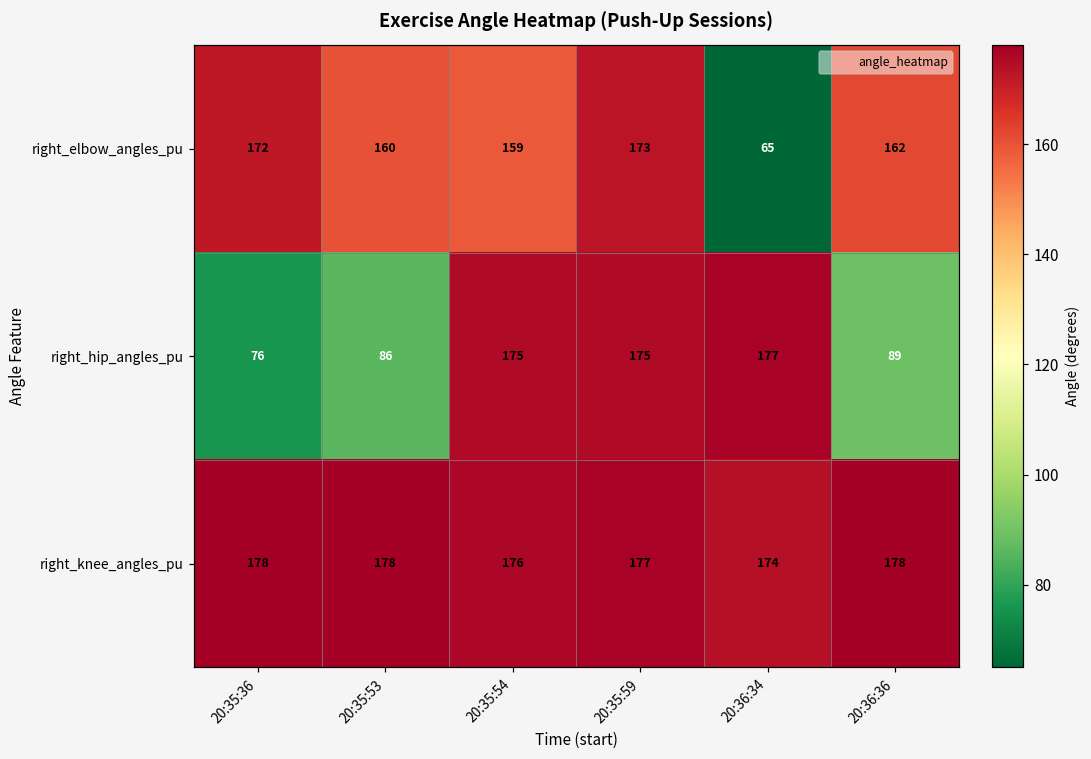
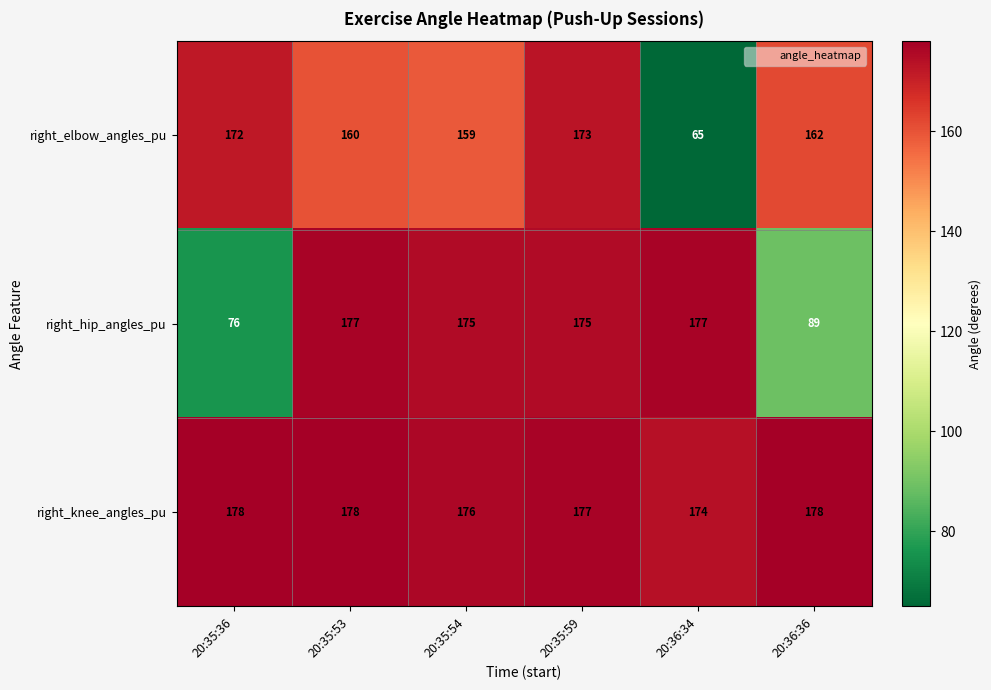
  {
    "right_elbow_angles_pu": {
      "20:35:36": 172,
      "20:35:53": 160,
      "20:35:54": 159,
      "20:35:59": 173,
      "20:36:34": 65,
      "20:36:36": 162
    },
    "right_hip_angles_pu": {
      "20:35:36": 76,
-     "20:35:53": 86,
+     "20:35:53": 177,
      "20:35:54": 175,
      "20:35:59": 175,
      "20:36:34": 177,
      "20:36:36": 89
    },
    "right_knee_angles_pu": {
      "20:35:36": 178,
      "20:35:53": 178,
      "20:35:54": 176,
      "20:35:59": 177,
      "20:36:34": 174,
      "20:36:36": 178
    }
  }
